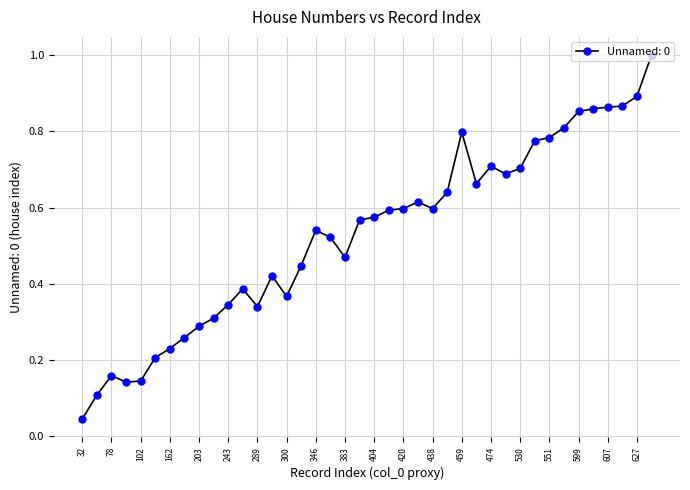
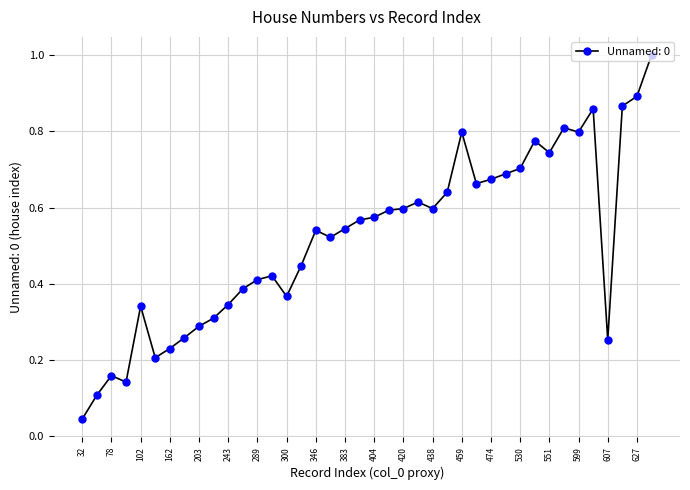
  {
    "32": 0.05,
    "78": 0.16,
-   "102": 0.15,
+   "102": 0.34,
    "162": 0.23,
    "203": 0.29,
    "243": 0.35,
-   "289": 0.34,
+   "289": 0.41,
    "300": 0.37,
    "346": 0.54,
-   "383": 0.47,
+   "383": 0.54,
    "404": 0.57,
    "420": 0.60,
    "438": 0.60,
    "459": 0.80,
-   "474": 0.71,
+   "474": 0.67,
    "530": 0.70,
-   "551": 0.78,
-   "599": 0.85,
-   "607": 0.86,
+   "551": 0.74,
+   "599": 0.80,
+   "607": 0.25,
    "627": 0.89
  }
